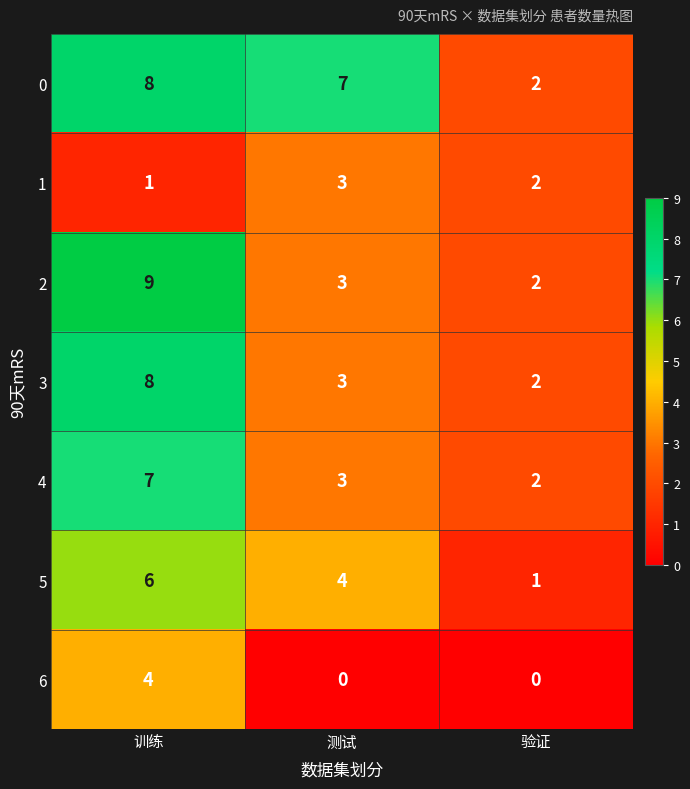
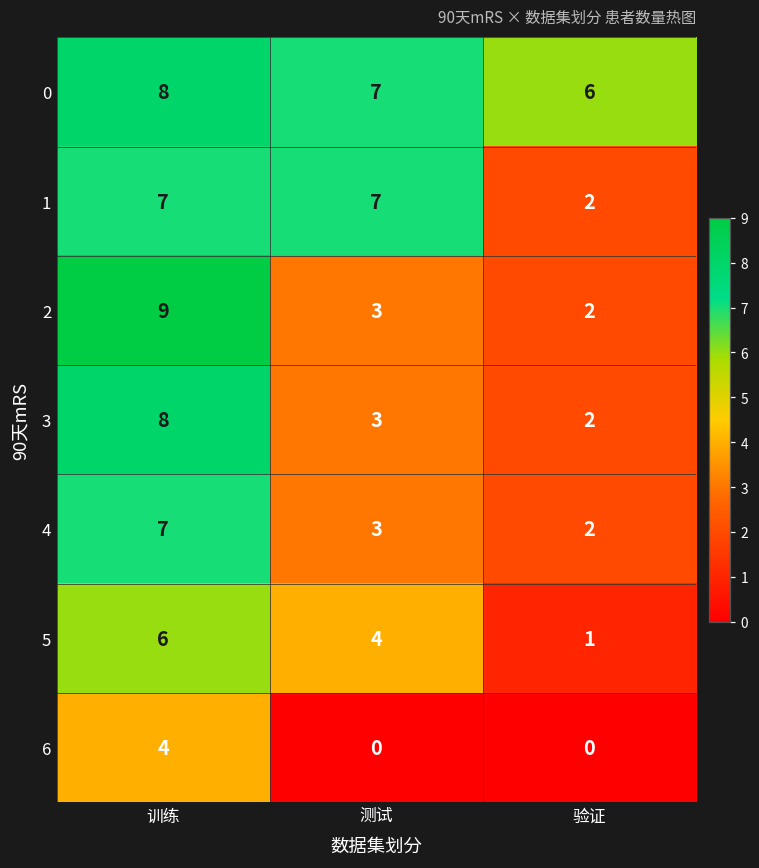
  {
    "0": {
      "训练": 8,
      "测试": 7,
-     "验证": 2
+     "验证": 6
    },
    "1": {
-     "训练": 1,
-     "测试": 3,
+     "训练": 7,
+     "测试": 7,
      "验证": 2
    },
    "2": {
      "训练": 9,
      "测试": 3,
      "验证": 2
    },
    "3": {
      "训练": 8,
      "测试": 3,
      "验证": 2
    },
    "4": {
      "训练": 7,
      "测试": 3,
      "验证": 2
    },
    "5": {
      "训练": 6,
      "测试": 4,
      "验证": 1
    },
    "6": {
      "训练": 4,
      "测试": 0,
      "验证": 0
    }
  }
